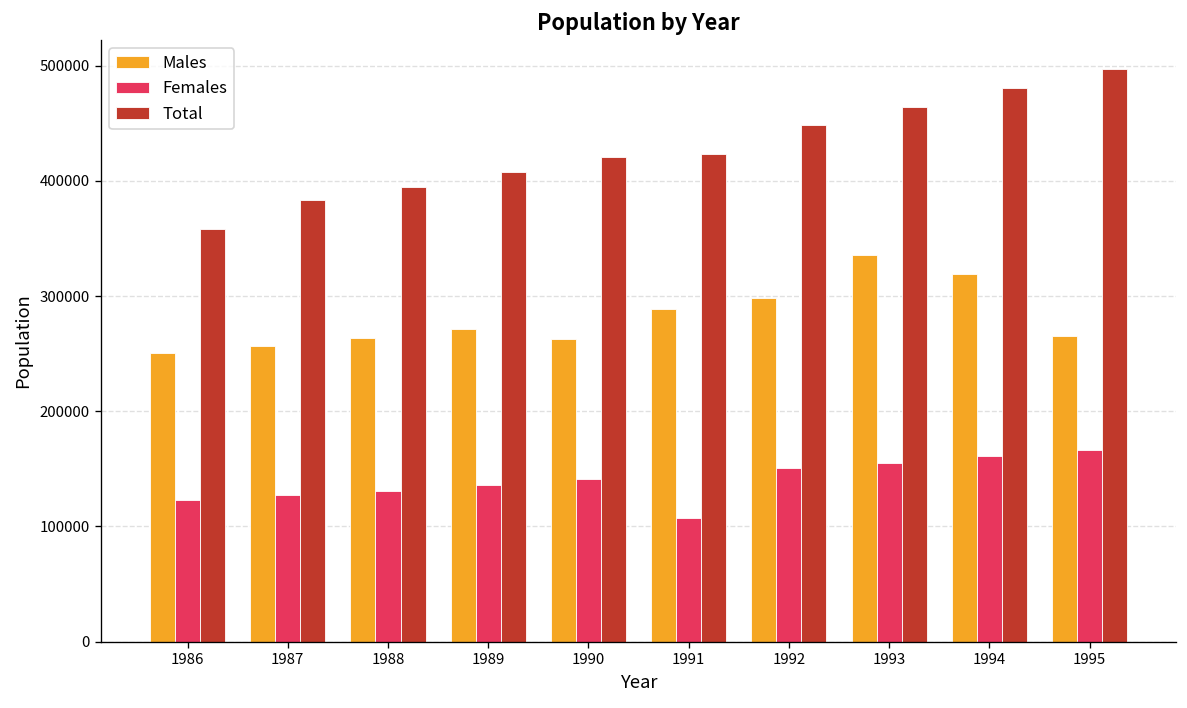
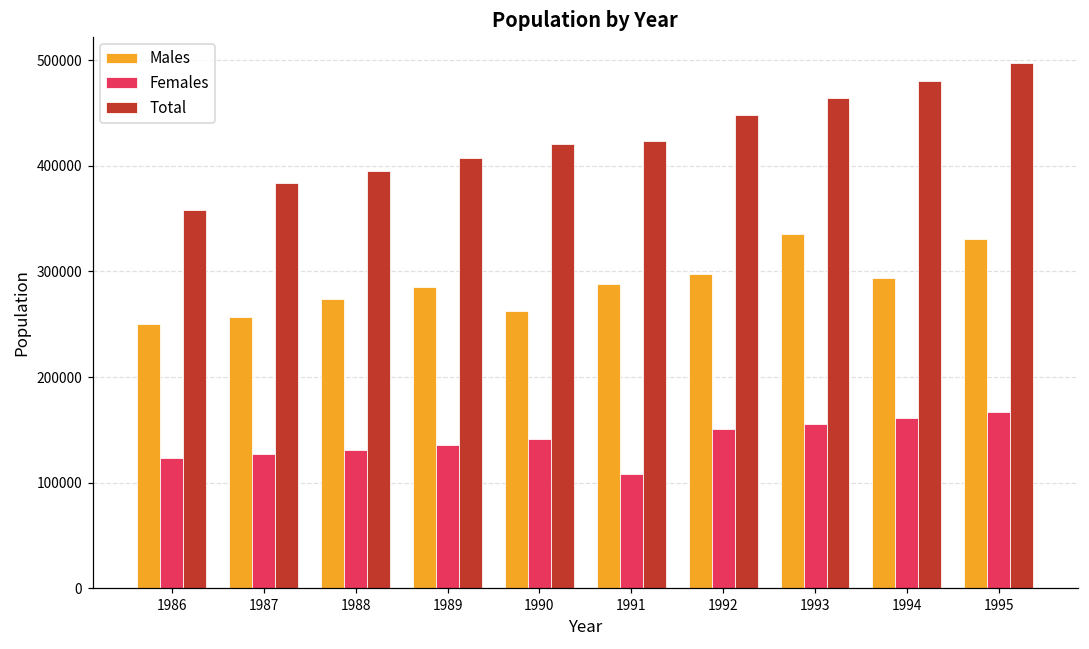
  {
    "Males": {
      "1986": 250000,
      "1987": 260000,
-     "1988": 260000,
-     "1989": 270000,
+     "1988": 270000,
+     "1989": 290000,
      "1990": 260000,
      "1991": 290000,
      "1992": 300000,
      "1993": 340000,
-     "1994": 320000,
-     "1995": 270000
+     "1994": 290000,
+     "1995": 330000
    },
    "Females": {
      "1986": 120000,
      "1987": 130000,
      "1988": 130000,
      "1989": 140000,
      "1990": 140000,
      "1991": 110000,
      "1992": 150000,
      "1993": 160000,
      "1994": 160000,
      "1995": 170000
    },
    "Total": {
      "1986": 360000,
      "1987": 380000,
      "1988": 400000,
      "1989": 410000,
      "1990": 420000,
      "1991": 420000,
      "1992": 450000,
      "1993": 460000,
      "1994": 480000,
      "1995": 500000
    }
  }
